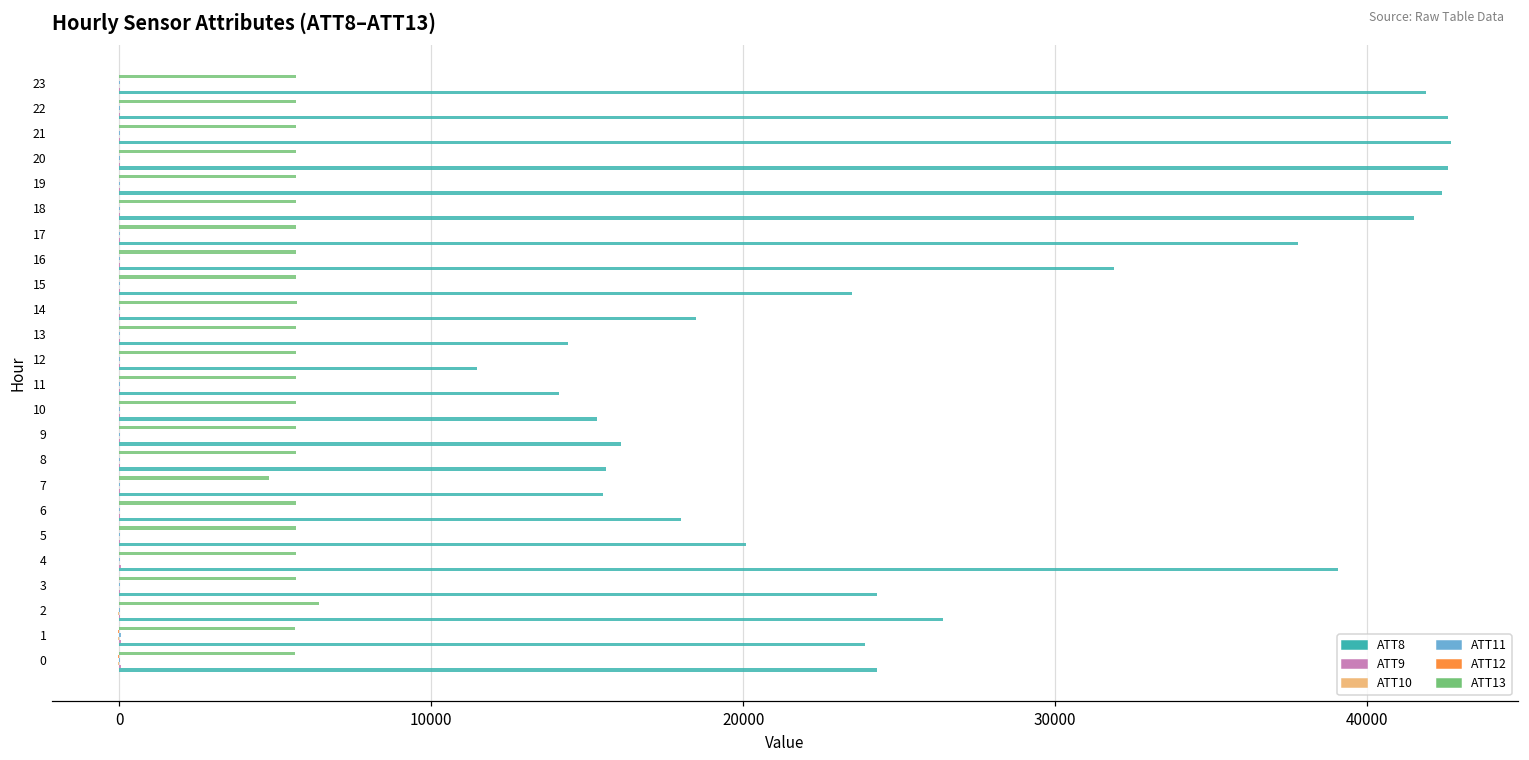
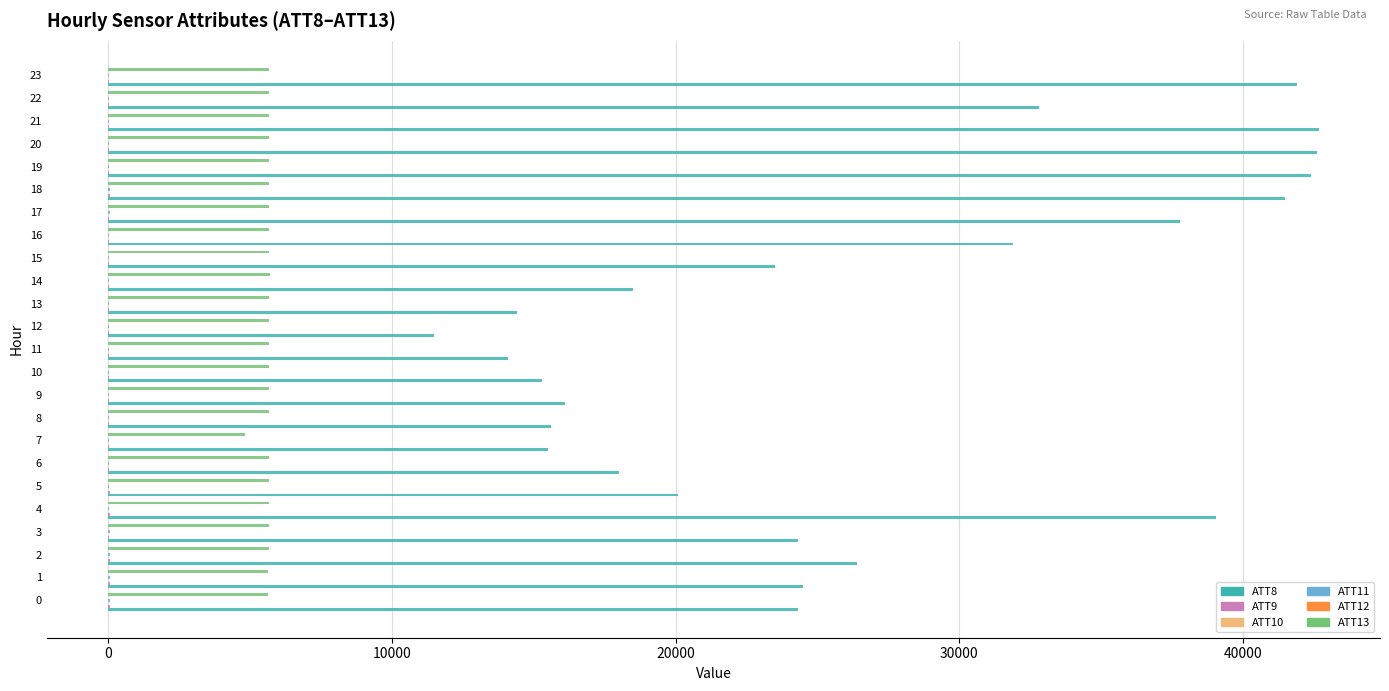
  {
    "ATT8": {
      "23": 41900,
-     "22": 42600,
+     "22": 32800,
      "21": 42700,
      "20": 42600,
      "19": 42400,
      "18": 41500,
      "17": 37800,
      "16": 31900,
      "15": 23500,
      "14": 18500,
      "13": 14400,
      "12": 11500,
      "11": 14100,
      "10": 15300,
      "9": 16100,
      "8": 15600,
      "7": 15500,
      "6": 18000,
      "5": 20100,
      "4": 39100,
      "3": 24300,
      "2": 26400,
-     "1": 23900,
+     "1": 24500,
      "0": 24300
    },
    "ATT13": {
      "23": 5700,
      "22": 5700,
      "21": 5700,
      "20": 5700,
      "19": 5700,
      "18": 5700,
      "17": 5700,
      "16": 5700,
      "15": 5700,
      "14": 5700,
      "13": 5700,
      "12": 5700,
      "11": 5700,
      "10": 5700,
      "9": 5700,
      "8": 5700,
      "7": 4800,
      "6": 5700,
      "5": 5700,
      "4": 5700,
      "3": 5700,
-     "2": 6400,
+     "2": 5700,
      "1": 5600,
      "0": 5600
    }
  }
